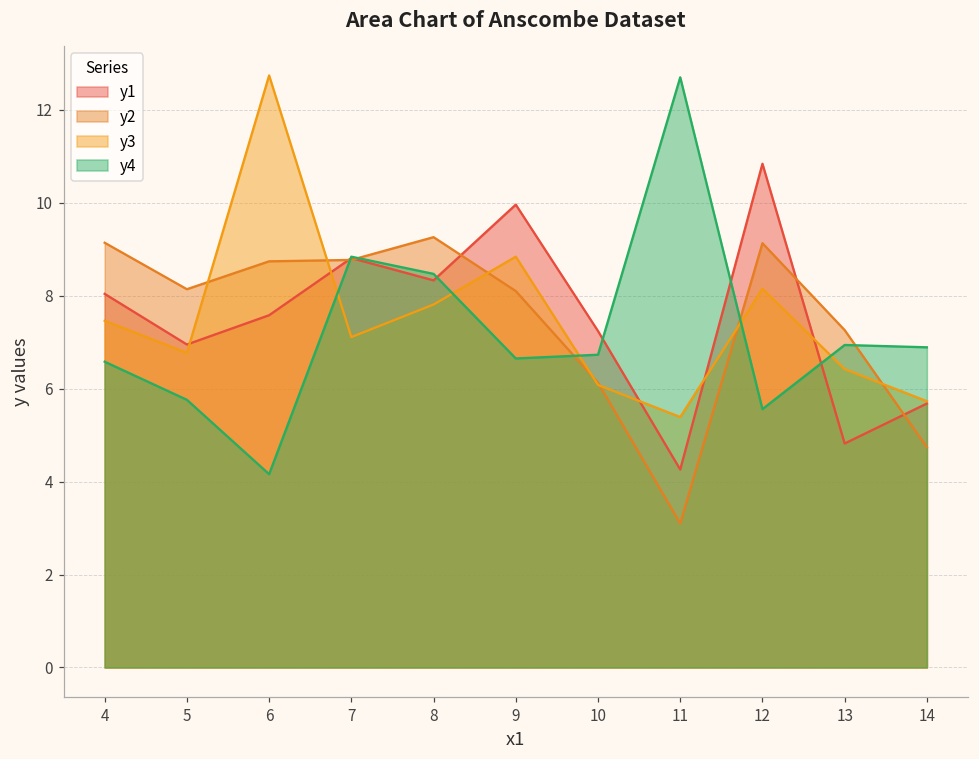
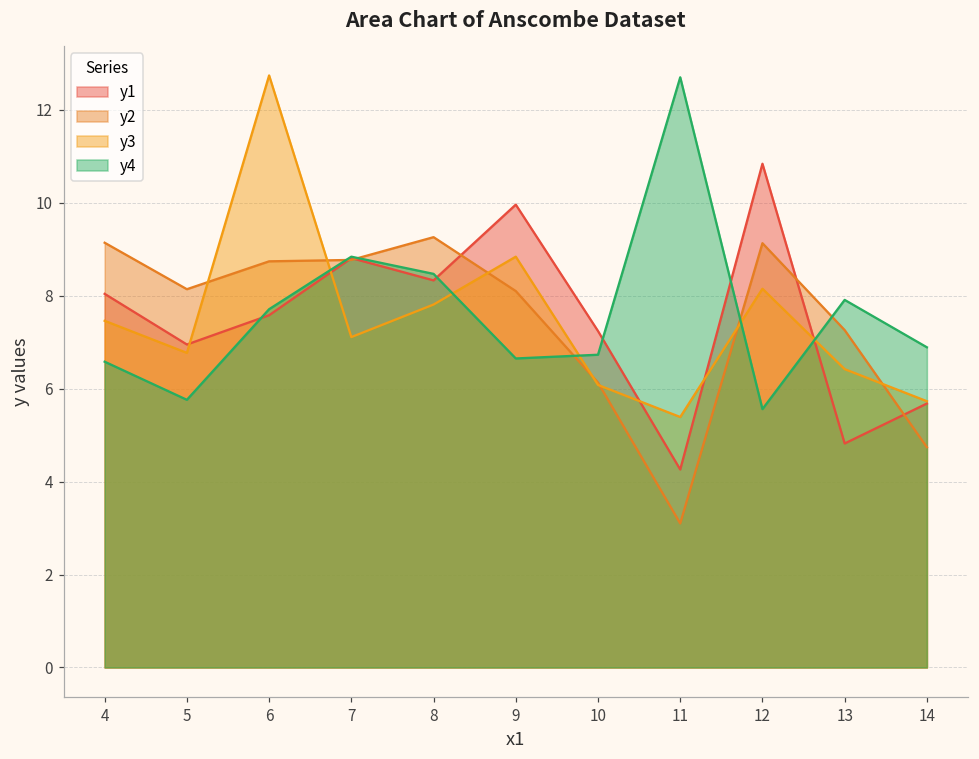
  {
    "y4": {
      "4": 6.6,
      "5": 5.8,
-     "6": 4.2,
+     "6": 7.7,
      "8": 8.5,
      "9": 6.7,
      "10": 6.7,
      "11": 12.7,
      "12": 5.6,
-     "13": 6.9,
+     "13": 7.9,
      "14": 6.9
    }
  }
